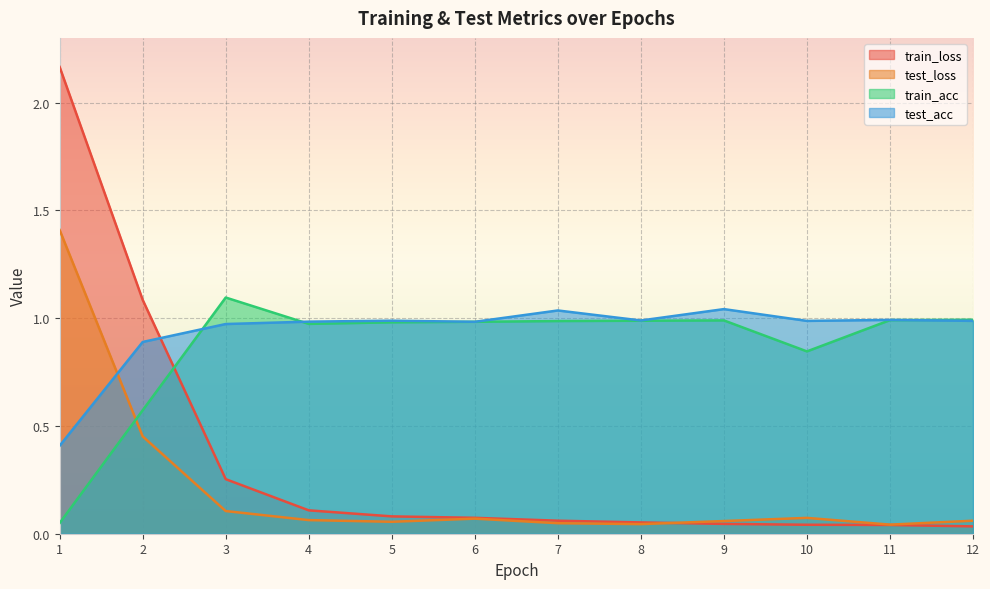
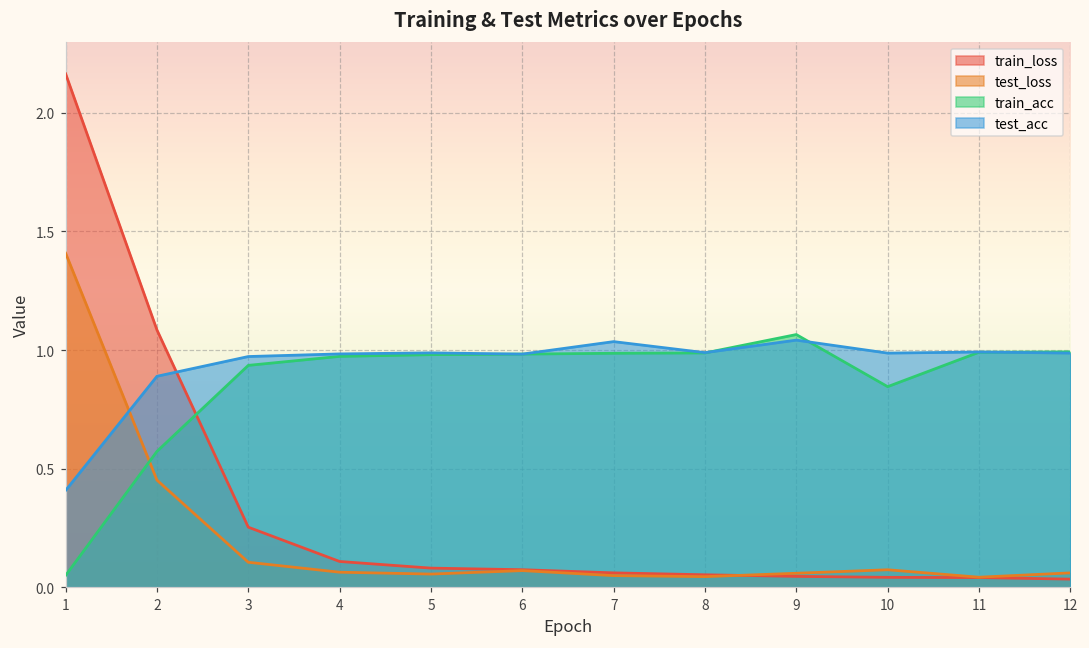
  {
    "train_acc": {
      "1": 0.05,
      "2": 0.57,
-     "3": 1.10,
+     "3": 0.94,
      "7": 0.99,
-     "9": 0.99,
+     "9": 1.07,
      "10": 0.85
    },
    "test_acc": {
      "1": 0.41,
      "2": 0.89,
      "3": 0.97,
      "7": 1.04,
      "9": 1.04,
      "10": 0.99
    }
  }
